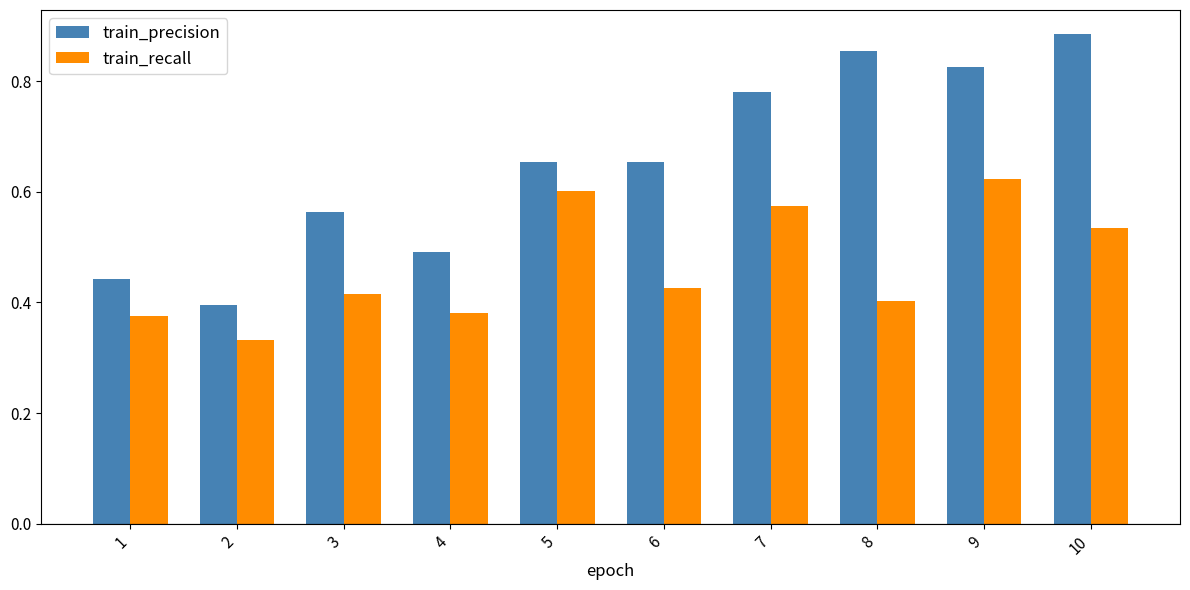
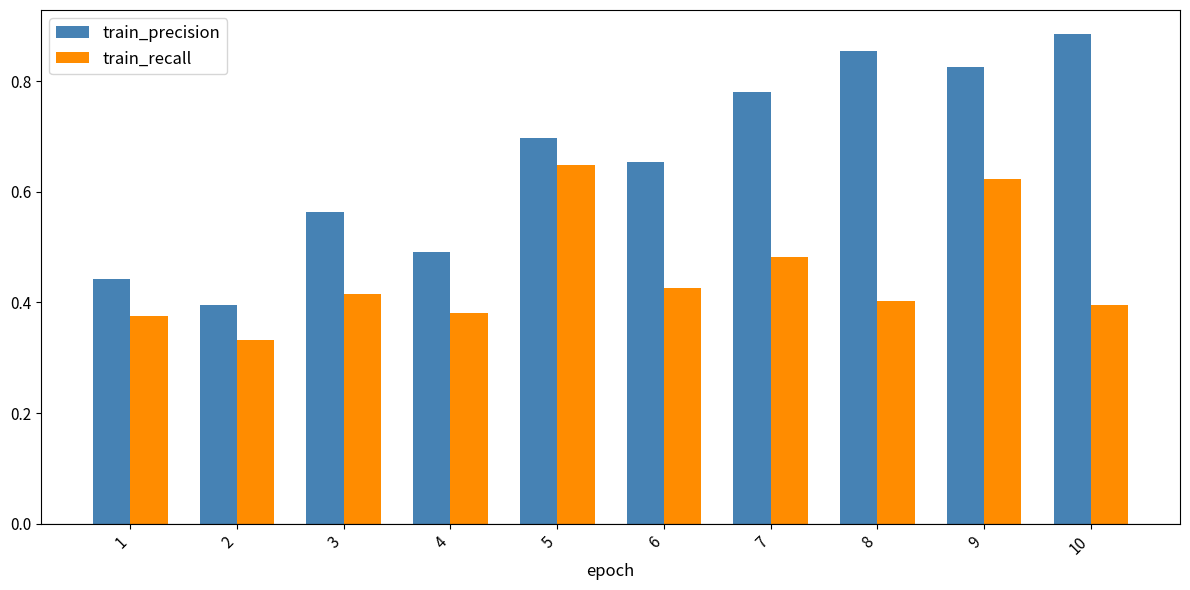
  {
    "train_precision": {
      "1": 0.44,
      "2": 0.40,
      "3": 0.56,
      "4": 0.49,
-     "5": 0.65,
+     "5": 0.70,
      "6": 0.65,
      "7": 0.78,
      "8": 0.85,
      "9": 0.83,
      "10": 0.88
    },
    "train_recall": {
      "1": 0.38,
      "2": 0.33,
      "3": 0.42,
      "4": 0.38,
-     "5": 0.60,
+     "5": 0.65,
      "6": 0.43,
-     "7": 0.57,
+     "7": 0.48,
      "8": 0.40,
      "9": 0.62,
-     "10": 0.53
+     "10": 0.40
    }
  }
